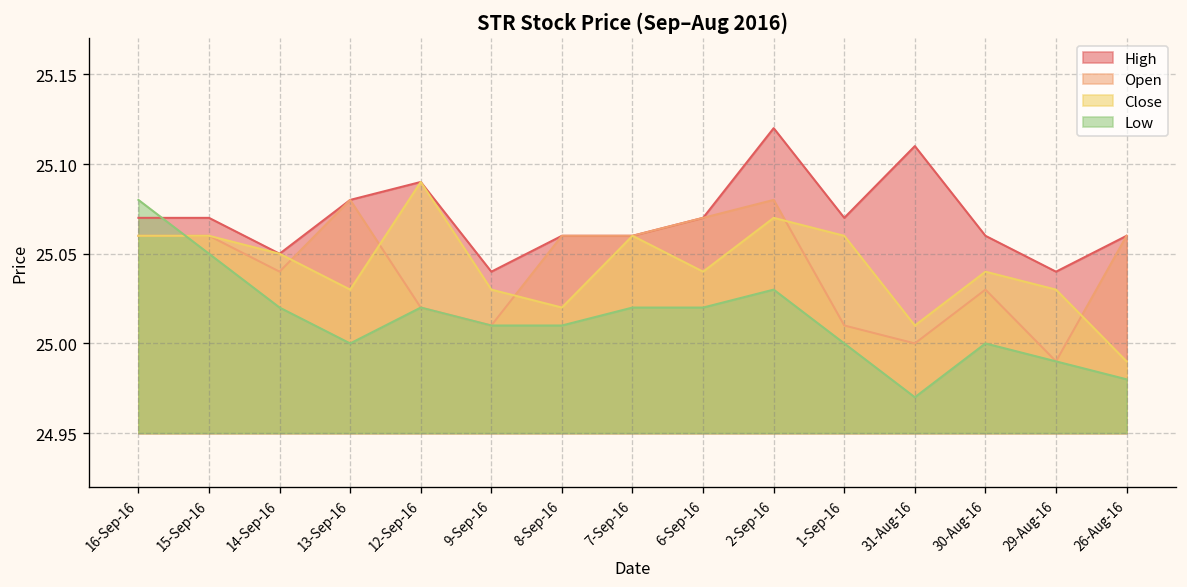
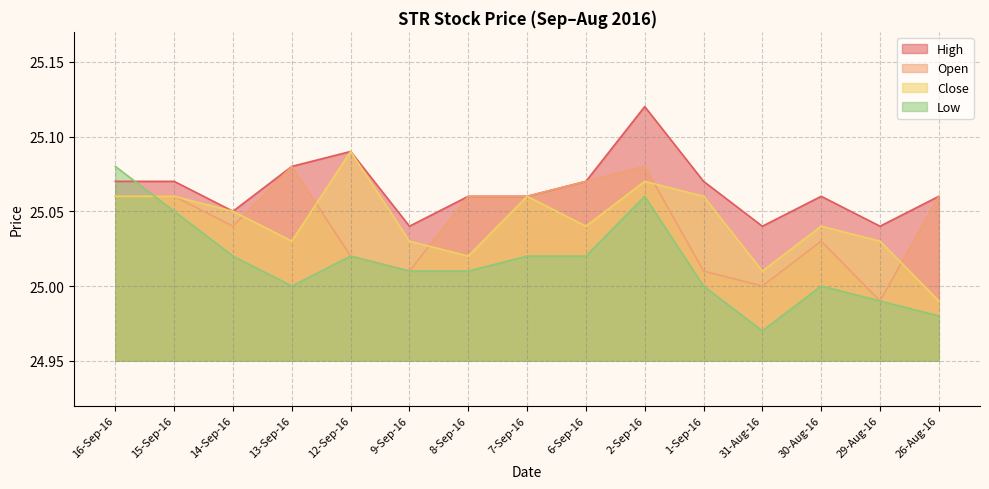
  {
    "High": {
      "16-Sep-16": 25.07,
      "15-Sep-16": 25.07,
      "9-Sep-16": 25.04,
      "2-Sep-16": 25.12,
      "1-Sep-16": 25.07,
-     "31-Aug-16": 25.11,
+     "31-Aug-16": 25.04,
      "30-Aug-16": 25.06,
      "29-Aug-16": 25.04
    },
    "Low": {
      "16-Sep-16": 25.08,
      "15-Sep-16": 25.05,
      "14-Sep-16": 25.02,
      "13-Sep-16": 25.00,
      "8-Sep-16": 25.01,
      "7-Sep-16": 25.02,
      "6-Sep-16": 25.02,
-     "2-Sep-16": 25.03,
+     "2-Sep-16": 25.06,
      "1-Sep-16": 25.00,
      "31-Aug-16": 24.97,
      "30-Aug-16": 25.00,
      "26-Aug-16": 24.98
    }
  }
